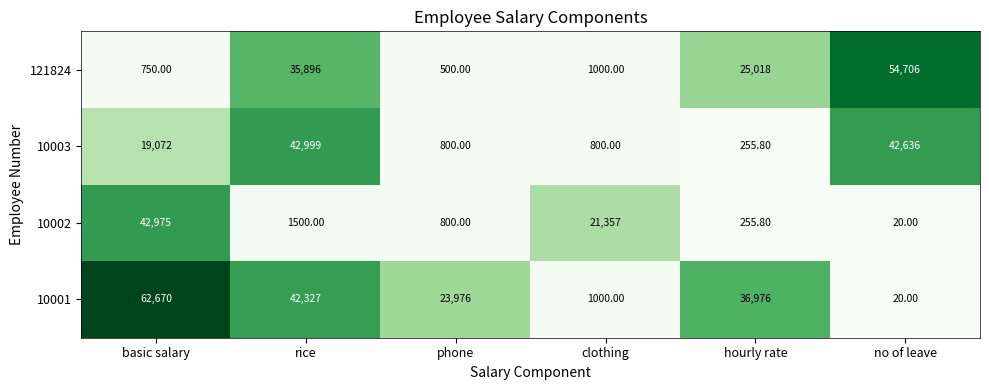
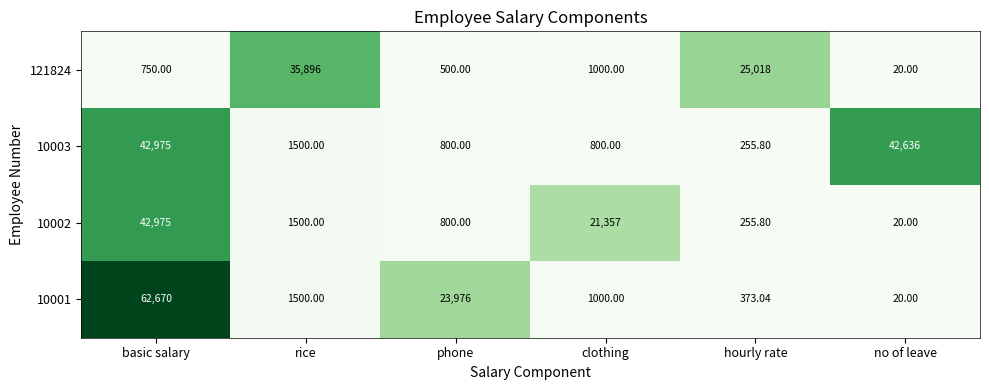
  {
    "121824": {
      "basic salary": "750.00",
      "rice": "35,896",
      "phone": "500.00",
      "clothing": "1000.00",
      "hourly rate": "25,018",
-     "no of leave": "54,706"
+     "no of leave": "20.00"
    },
    "10003": {
-     "basic salary": "19,072",
-     "rice": "42,999",
+     "basic salary": "42,975",
+     "rice": "1500.00",
      "phone": "800.00",
      "clothing": "800.00",
      "hourly rate": "255.80",
      "no of leave": "42,636"
    },
    "10002": {
      "basic salary": "42,975",
      "rice": "1500.00",
      "phone": "800.00",
      "clothing": "21,357",
      "hourly rate": "255.80",
      "no of leave": "20.00"
    },
    "10001": {
      "basic salary": "62,670",
-     "rice": "42,327",
+     "rice": "1500.00",
      "phone": "23,976",
      "clothing": "1000.00",
-     "hourly rate": "36,976",
+     "hourly rate": "373.04",
      "no of leave": "20.00"
    }
  }
